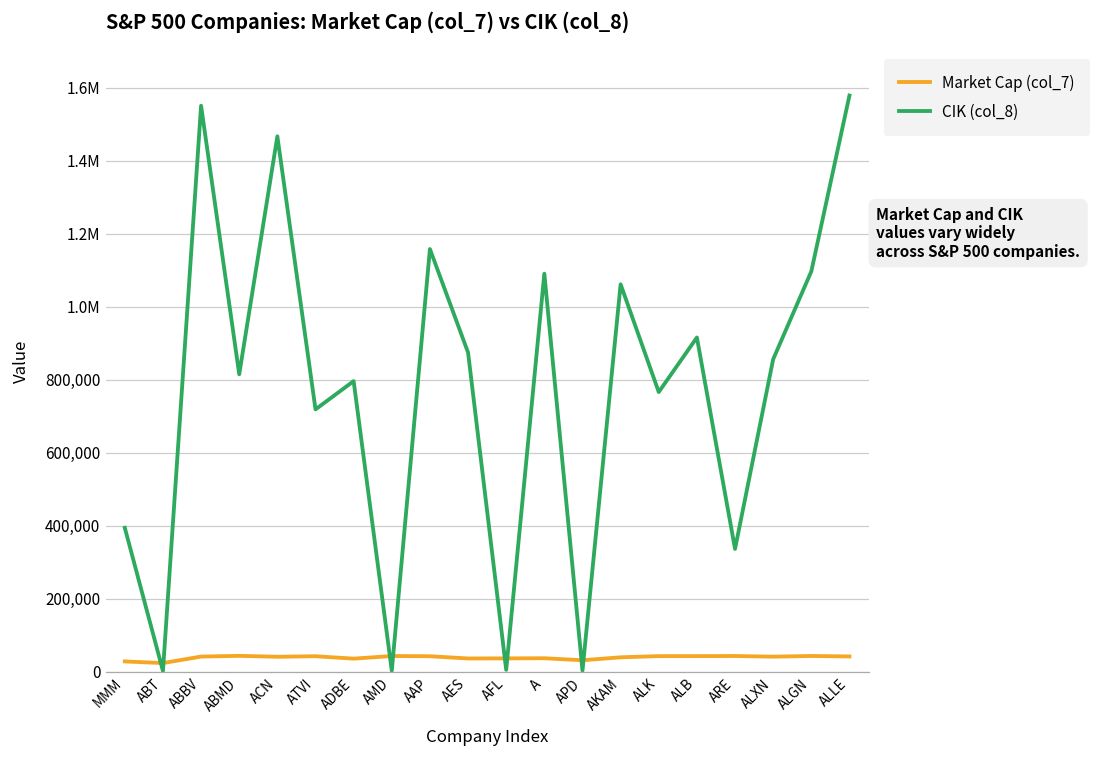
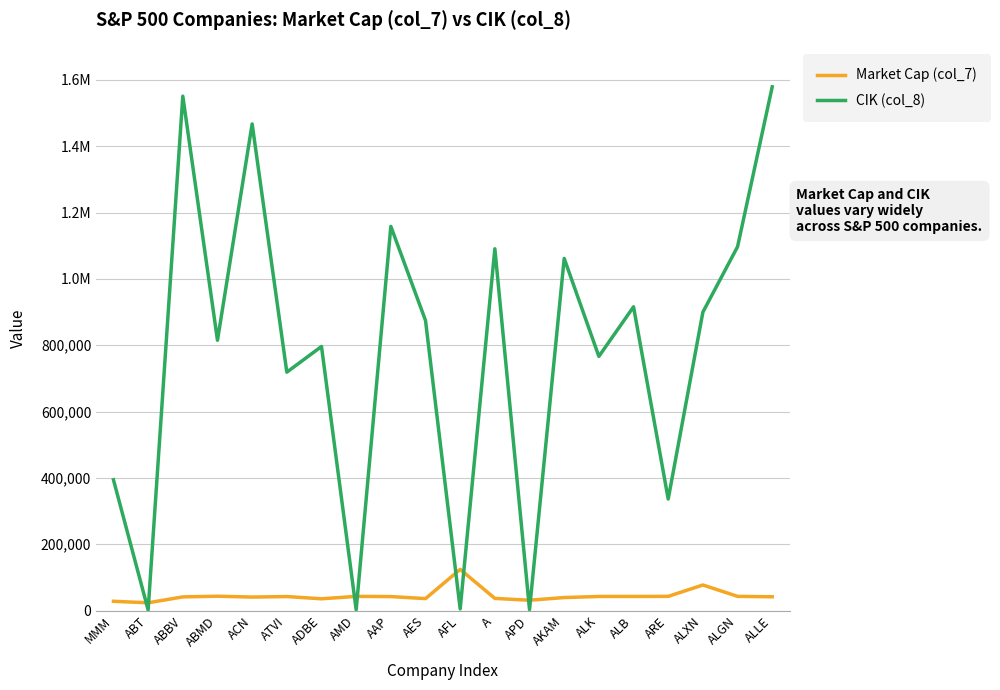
  {
    "Market Cap (col_7)": {
      "MMM": "30,000",
      "ABT": "20,000",
      "ABBV": "40,000",
      "ABMD": "40,000",
      "ACN": "40,000",
      "ATVI": "40,000",
      "ADBE": "40,000",
      "AMD": "40,000",
      "AAP": "40,000",
      "AES": "40,000",
-     "AFL": "40,000",
+     "AFL": "120,000",
      "A": "40,000",
      "APD": "30,000",
      "AKAM": "40,000",
      "ALK": "40,000",
      "ALB": "40,000",
      "ARE": "40,000",
-     "ALXN": "40,000",
+     "ALXN": "80,000",
      "ALGN": "40,000",
      "ALLE": "40,000"
    },
    "CIK (col_8)": {
      "MMM": "390,000",
      "ABT": "0",
      "ABBV": "1,550,000",
      "ABMD": "820,000",
      "ACN": "1,470,000",
      "ATVI": "720,000",
      "ADBE": "800,000",
      "AMD": "0",
      "AAP": "1,160,000",
      "AES": "870,000",
      "AFL": "0",
      "A": "1,090,000",
      "APD": "0",
      "AKAM": "1,060,000",
      "ALK": "770,000",
      "ALB": "920,000",
      "ARE": "340,000",
-     "ALXN": "860,000",
+     "ALXN": "900,000",
      "ALGN": "1,100,000",
      "ALLE": "1,580,000"
    }
  }
